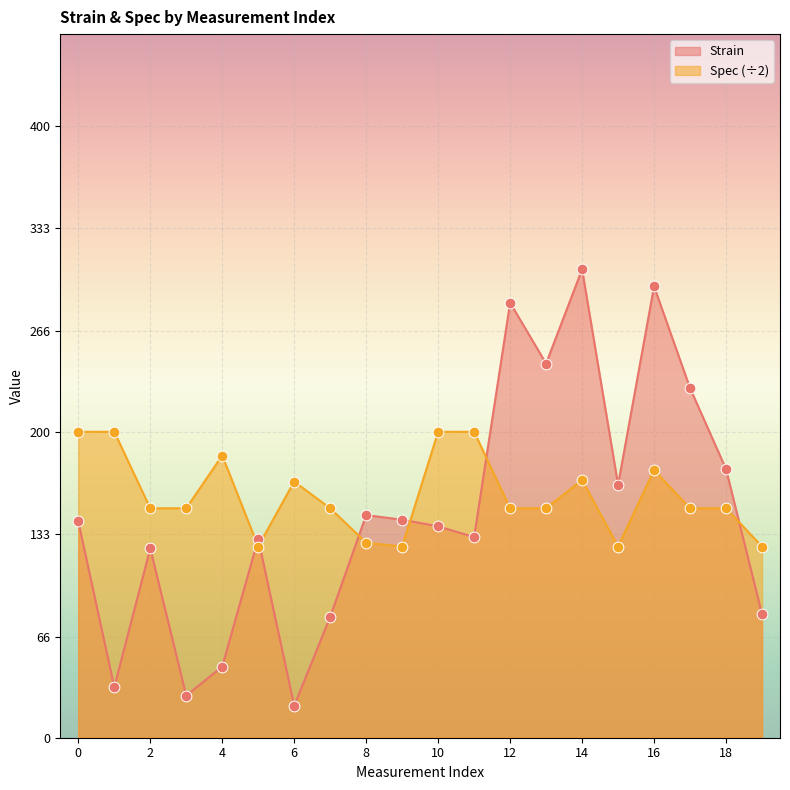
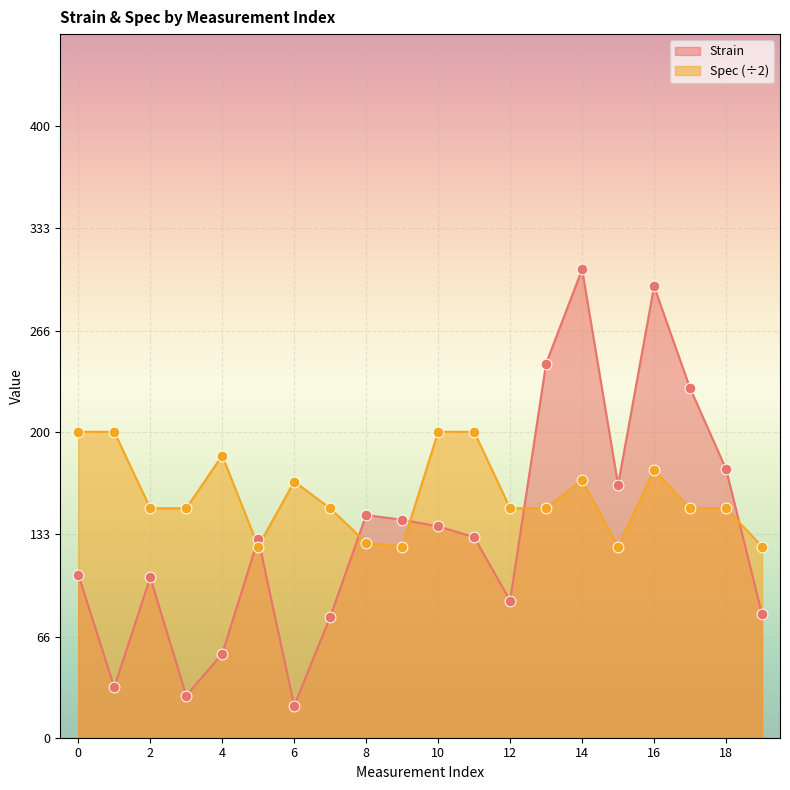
  {
    "Strain": {
-     "0": 141,
-     "2": 124,
-     "4": 46,
+     "0": 107,
+     "2": 105,
+     "4": 55,
      "6": 21,
      "8": 146,
      "10": 138,
-     "12": 284,
+     "12": 90,
      "14": 306,
      "16": 295,
      "18": 176
    },
    "Spec (÷2)": {
      "0": 200,
      "2": 150,
      "4": 185,
      "6": 168,
      "8": 128,
      "10": 200,
      "12": 150,
      "14": 169,
      "16": 175,
      "18": 150
    }
  }
